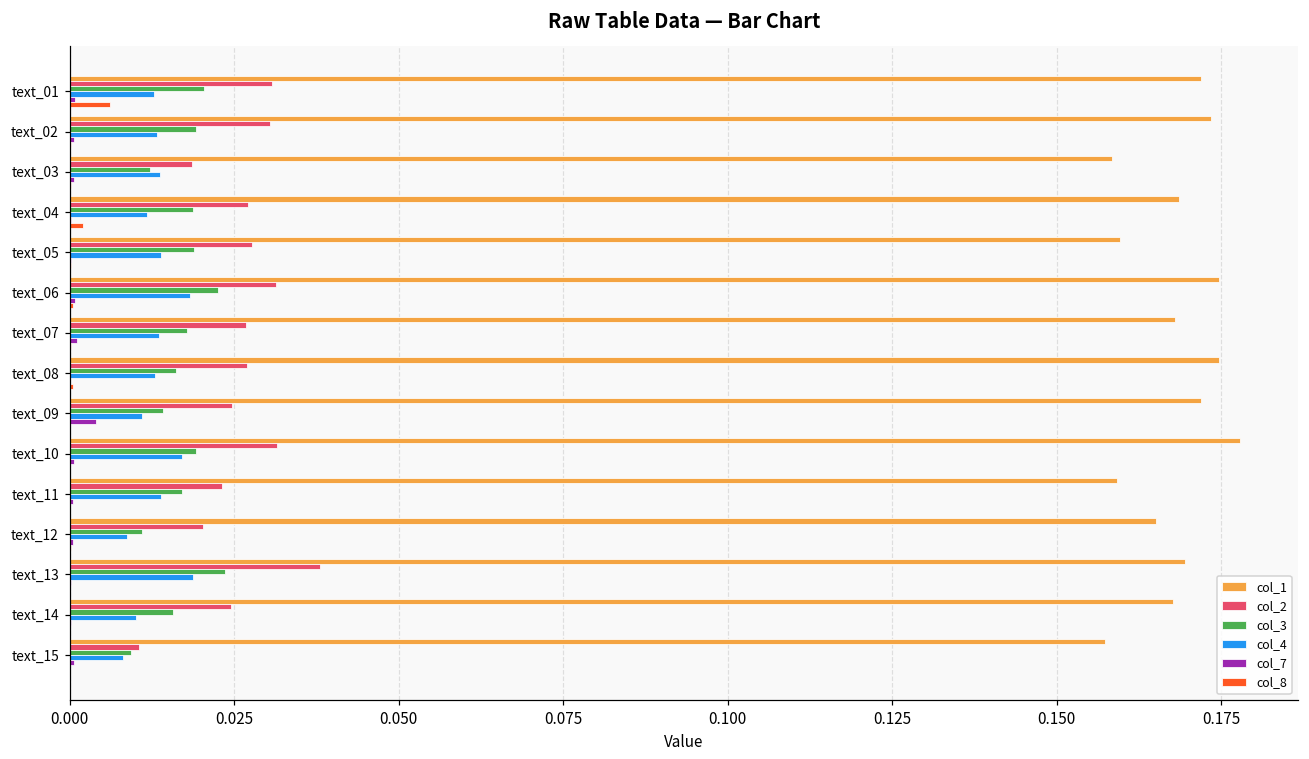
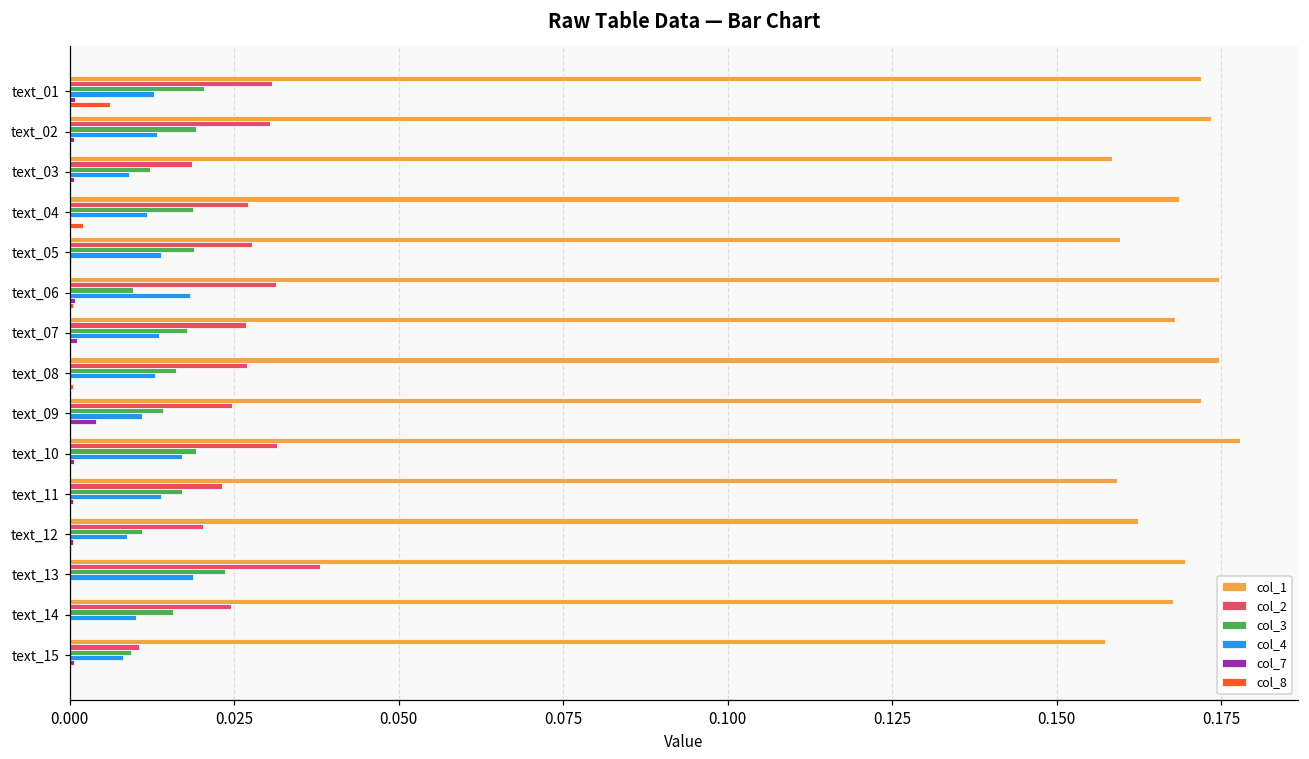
  {
    "col_1": {
      "text_01": 0.172,
      "text_02": 0.173,
      "text_03": 0.158,
      "text_04": 0.169,
      "text_05": 0.160,
      "text_06": 0.175,
      "text_07": 0.168,
      "text_08": 0.175,
      "text_09": 0.172,
      "text_10": 0.178,
      "text_11": 0.159,
-     "text_12": 0.165,
+     "text_12": 0.162,
      "text_13": 0.170,
      "text_14": 0.168,
      "text_15": 0.157
    },
    "col_2": {
      "text_01": 0.031,
      "text_02": 0.030,
      "text_03": 0.019,
      "text_04": 0.027,
      "text_05": 0.028,
      "text_06": 0.031,
      "text_07": 0.027,
      "text_08": 0.027,
      "text_09": 0.025,
      "text_10": 0.032,
      "text_11": 0.023,
      "text_12": 0.020,
      "text_13": 0.038,
      "text_14": 0.024,
      "text_15": 0.010
    },
    "col_3": {
      "text_01": 0.020,
      "text_02": 0.019,
      "text_03": 0.012,
      "text_04": 0.019,
      "text_05": 0.019,
-     "text_06": 0.023,
+     "text_06": 0.010,
      "text_07": 0.018,
      "text_08": 0.016,
      "text_09": 0.014,
      "text_10": 0.019,
      "text_11": 0.017,
      "text_12": 0.011,
      "text_13": 0.024,
      "text_14": 0.016,
      "text_15": 0.009
    },
    "col_4": {
      "text_01": 0.013,
      "text_02": 0.013,
-     "text_03": 0.014,
+     "text_03": 0.009,
      "text_04": 0.012,
      "text_05": 0.014,
      "text_06": 0.018,
      "text_07": 0.014,
      "text_08": 0.013,
      "text_09": 0.011,
      "text_10": 0.017,
      "text_11": 0.014,
      "text_12": 0.009,
      "text_13": 0.019,
      "text_14": 0.010,
      "text_15": 0.008
    },
    "col_7": {
      "text_01": 0.001,
      "text_02": 0.001,
      "text_03": 0.001,
      "text_06": 0.001,
      "text_07": 0.001,
      "text_09": 0.004,
      "text_10": 0.001,
      "text_11": 0.000,
      "text_12": 0.001,
      "text_15": 0.001
    },
    "col_8": {
      "text_01": 0.006,
      "text_04": 0.002,
      "text_06": 0.000,
      "text_08": 0.000,
      "text_09": 0.000,
      "text_10": 0.000,
      "text_11": 0.000,
      "text_13": 0.000,
      "text_14": 0.000,
      "text_15": 0.000
    }
  }
